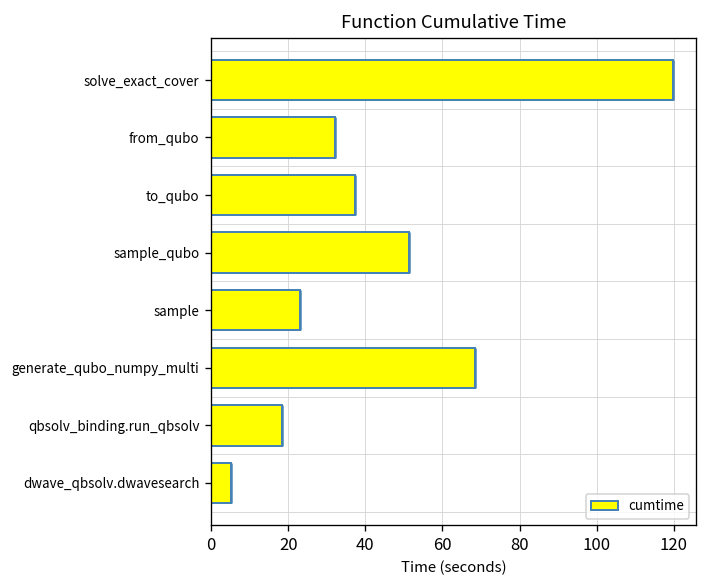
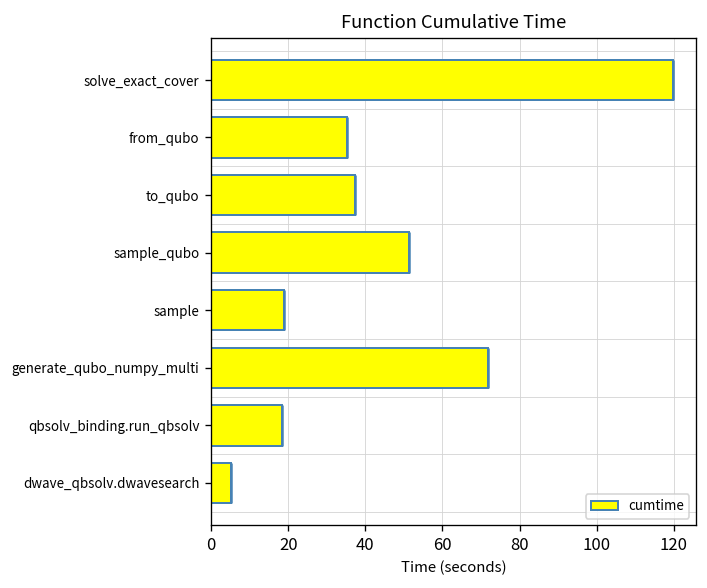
  {
    "solve_exact_cover": 120,
-   "from_qubo": 32,
+   "from_qubo": 35,
    "to_qubo": 37,
    "sample_qubo": 51,
-   "sample": 23,
-   "generate_qubo_numpy_multi": 68,
+   "sample": 19,
+   "generate_qubo_numpy_multi": 72,
    "qbsolv_binding.run_qbsolv": 18,
    "dwave_qbsolv.dwavesearch": 5
  }
